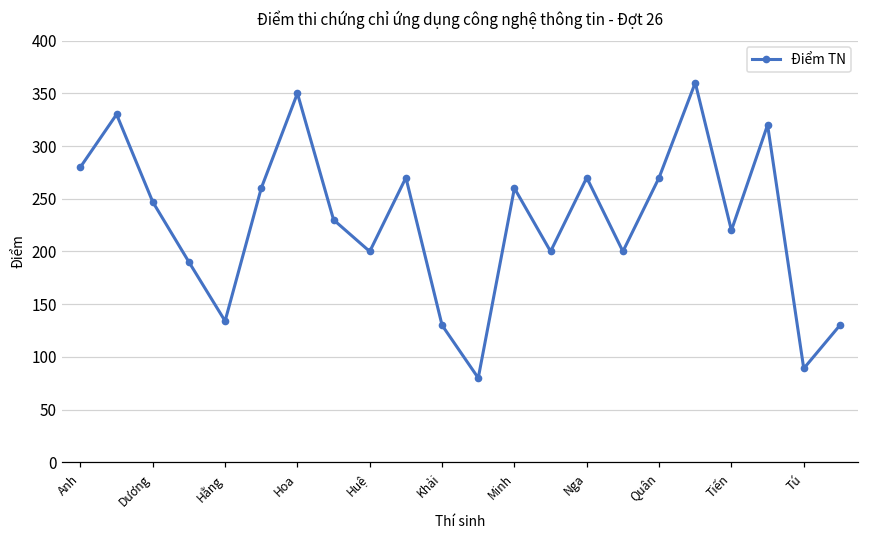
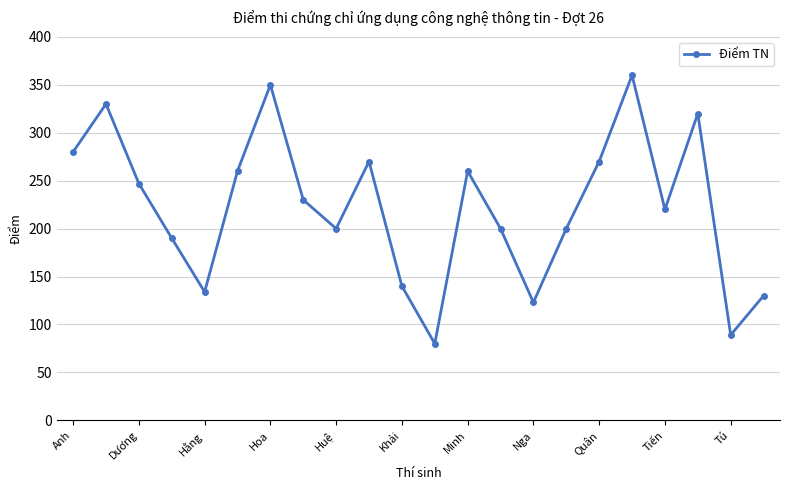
  {
    "Anh": 280,
    "Dương": 250,
    "Hằng": 130,
    "Huệ": 200,
-   "Khải": 130,
+   "Khải": 140,
    "Minh": 260,
-   "Nga": 270,
+   "Nga": 120,
    "Quân": 270,
    "Tiến": 220,
    "Tú": 90
  }
